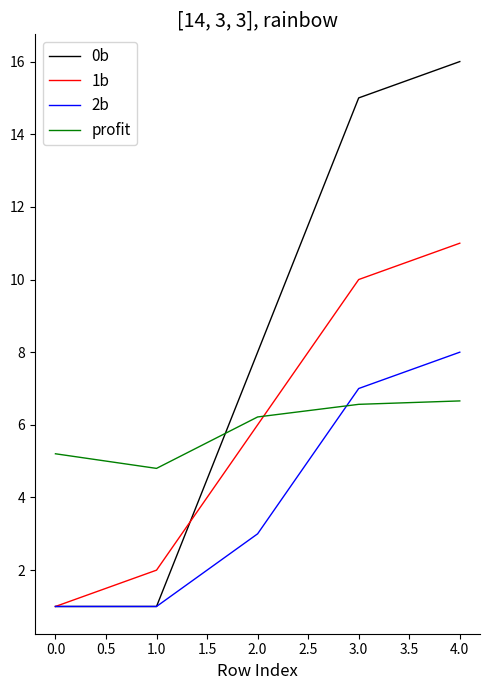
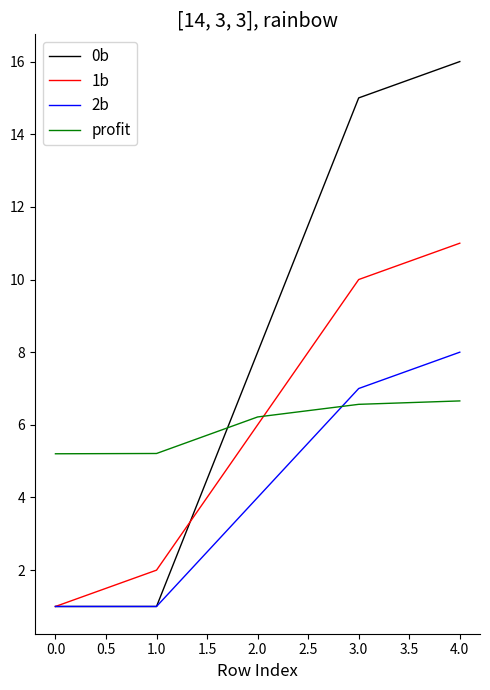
  {
    "0b": {
      "2.0": 8.0,
      "3.0": 15.0,
      "4.0": 16.0
    },
    "1b": {
      "1.0": 2.0,
      "2.0": 6.0,
      "3.0": 10.0,
      "4.0": 11.0
    },
    "2b": {
-     "2.0": 3,
+     "2.0": 4,
      "3.0": 7,
      "4.0": 8
    },
    "profit": {
      "0.0": 5.2,
-     "1.0": 4.8,
+     "1.0": 5.2,
      "2.0": 6.2,
      "3.0": 6.6,
      "4.0": 6.7
    }
  }
